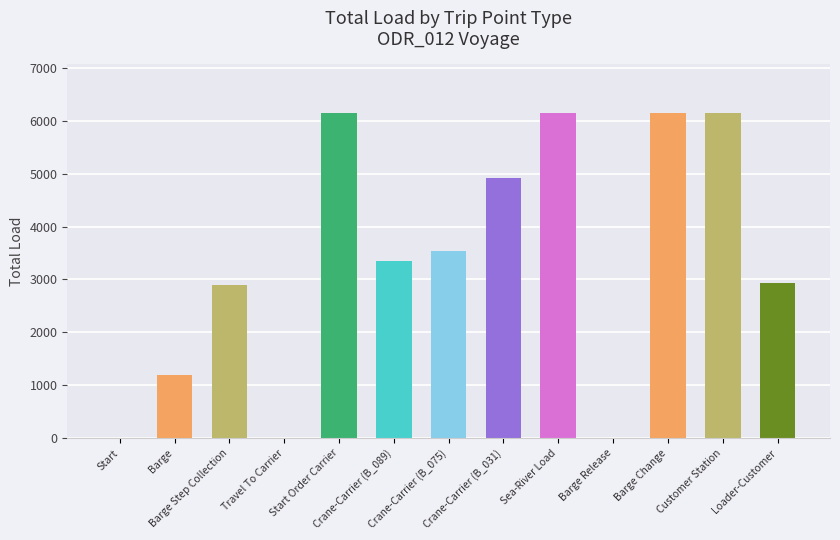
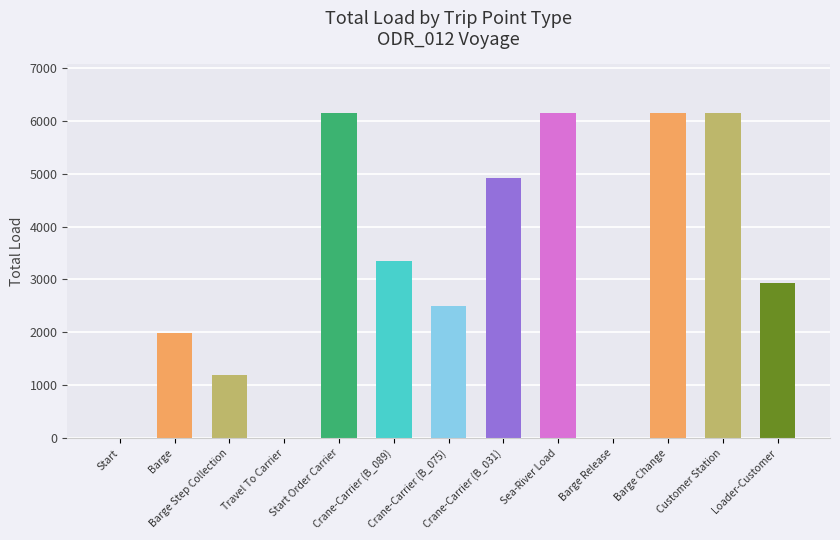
  {
    "Start": 0,
-   "Barge": 1200,
-   "Barge Step Collection": 2900,
+   "Barge": 2000,
+   "Barge Step Collection": 1200,
    "Travel To Carrier": 0,
    "Start Order Carrier": 6200,
    "Crane-Carrier (B_089)": 3300,
-   "Crane-Carrier (B_075)": 3500,
+   "Crane-Carrier (B_075)": 2500,
    "Crane-Carrier (B_031)": 4900,
    "Sea-River Load": 6200,
    "Barge Release": 0,
    "Barge Change": 6200,
    "Customer Station": 6200,
    "Loader-Customer": 2900
  }
